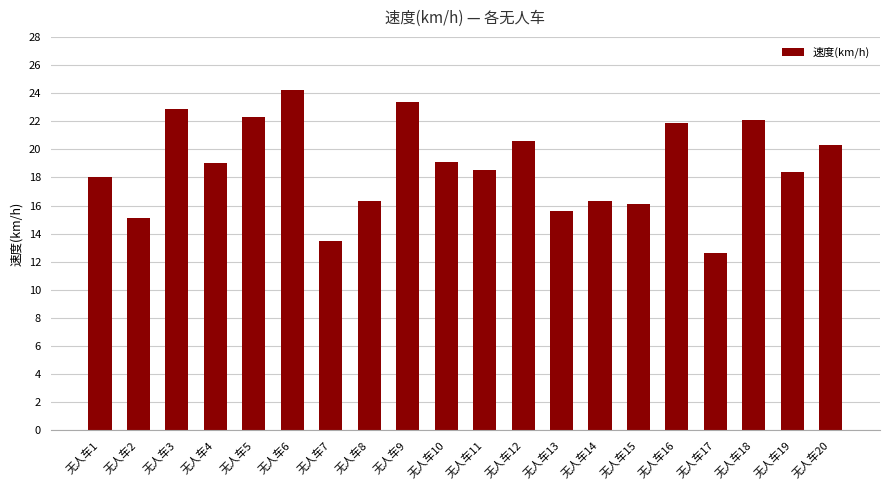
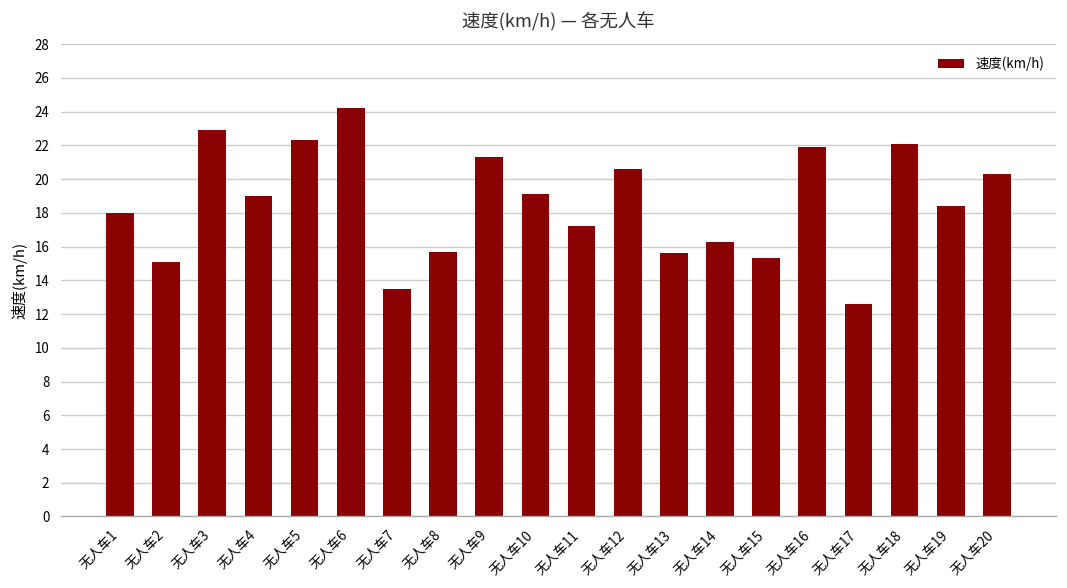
  {
    "无人车1": 18.0,
    "无人车2": 15.1,
    "无人车3": 22.9,
    "无人车4": 19.0,
    "无人车5": 22.3,
    "无人车6": 24.2,
    "无人车7": 13.5,
-   "无人车8": 16.3,
-   "无人车9": 23.4,
+   "无人车8": 15.7,
+   "无人车9": 21.3,
    "无人车10": 19.1,
-   "无人车11": 18.5,
+   "无人车11": 17.2,
    "无人车12": 20.6,
    "无人车13": 15.6,
    "无人车14": 16.3,
-   "无人车15": 16.1,
+   "无人车15": 15.3,
    "无人车16": 21.9,
    "无人车17": 12.6,
    "无人车18": 22.1,
    "无人车19": 18.4,
    "无人车20": 20.3
  }
